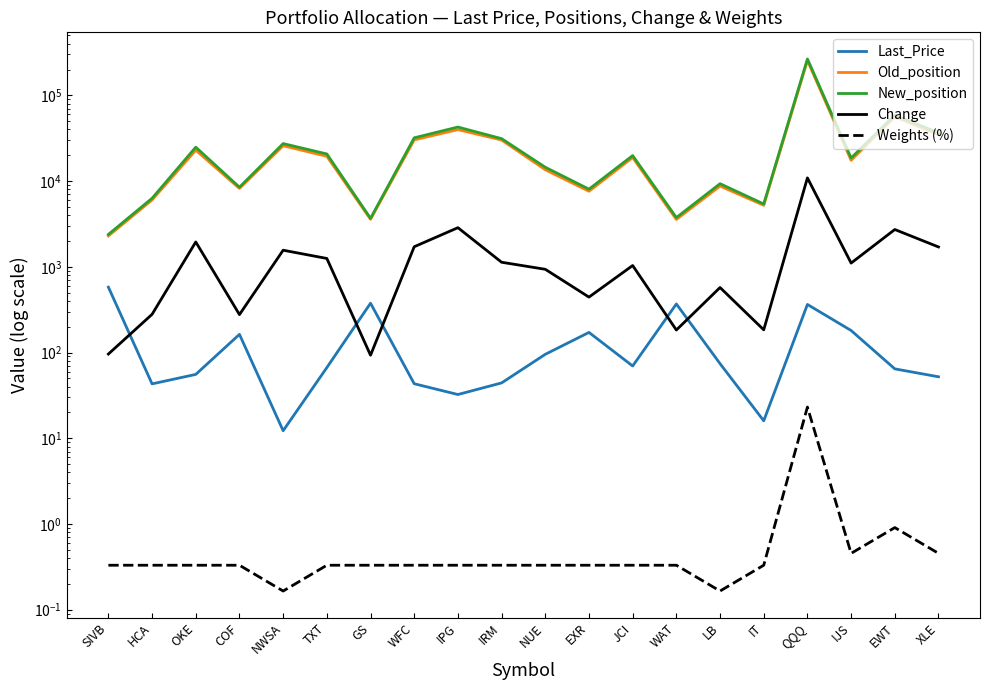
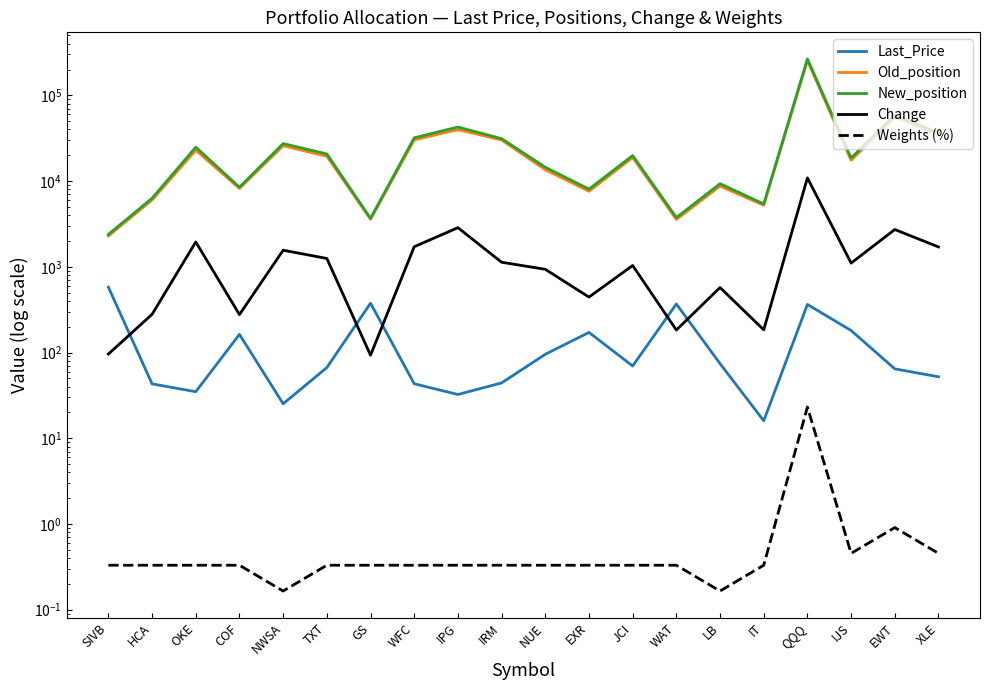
  {
    "Last_Price": {
      "SIVB": 600,
      "HCA": 40,
-     "OKE": 60,
+     "OKE": 35,
      "COF": 160,
-     "NWSA": 12,
+     "NWSA": 25,
      "TXT": 70,
      "GS": 400,
      "WFC": 40,
      "IPG": 32,
      "IRM": 40,
      "NUE": 100,
      "EXR": 170,
      "JCI": 70,
      "WAT": 370,
      "LB": 70,
      "IT": 16,
      "QQQ": 360,
      "IJS": 180,
      "EWT": 60,
      "XLE": 50
    },
    "Old_position": {
      "OKE": 23000,
      "IPG": 40000
    },
    "New_position": {
      "OKE": 25000,
      "IPG": 40000
    }
  }
